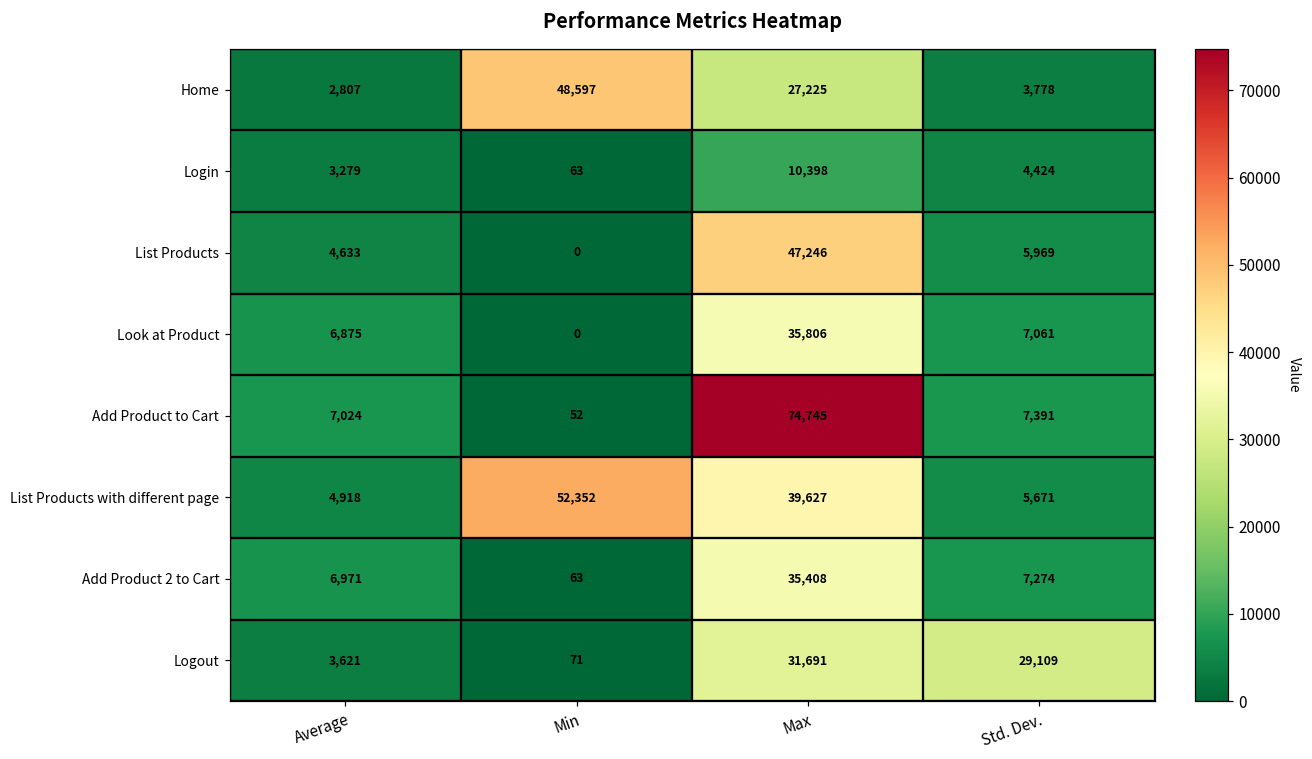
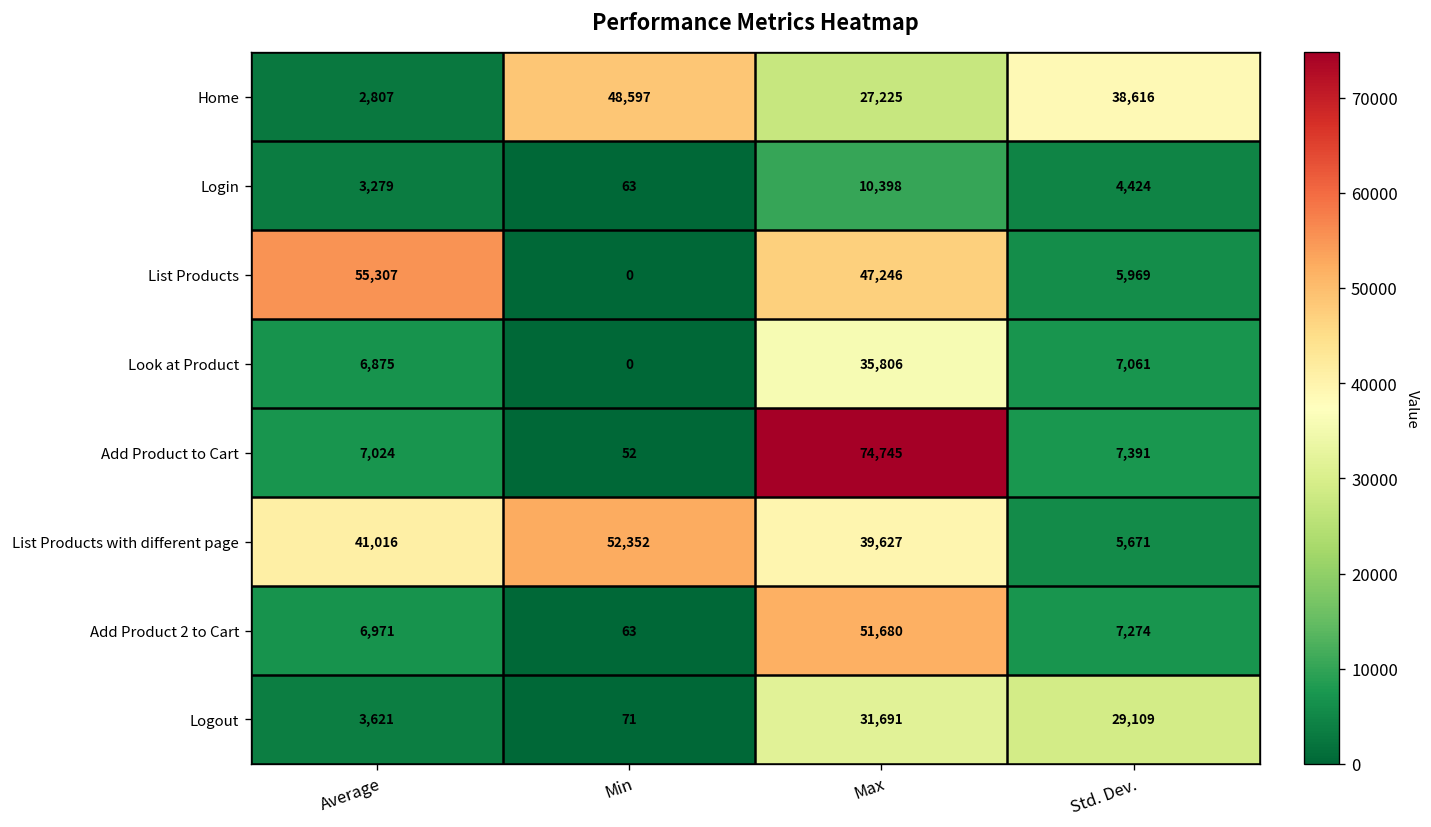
  {
    "Home": {
      "Average": "2,807",
      "Min": "48,597",
      "Max": "27,225",
-     "Std. Dev.": "3,778"
+     "Std. Dev.": "38,616"
    },
    "Login": {
      "Average": "3,279",
      "Min": "63",
      "Max": "10,398",
      "Std. Dev.": "4,424"
    },
    "List Products": {
-     "Average": "4,633",
+     "Average": "55,307",
      "Min": "0",
      "Max": "47,246",
      "Std. Dev.": "5,969"
    },
    "Look at Product": {
      "Average": "6,875",
      "Min": "0",
      "Max": "35,806",
      "Std. Dev.": "7,061"
    },
    "Add Product to Cart": {
      "Average": "7,024",
      "Min": "52",
      "Max": "74,745",
      "Std. Dev.": "7,391"
    },
    "List Products with different page": {
-     "Average": "4,918",
+     "Average": "41,016",
      "Min": "52,352",
      "Max": "39,627",
      "Std. Dev.": "5,671"
    },
    "Add Product 2 to Cart": {
      "Average": "6,971",
      "Min": "63",
-     "Max": "35,408",
+     "Max": "51,680",
      "Std. Dev.": "7,274"
    },
    "Logout": {
      "Average": "3,621",
      "Min": "71",
      "Max": "31,691",
      "Std. Dev.": "29,109"
    }
  }
